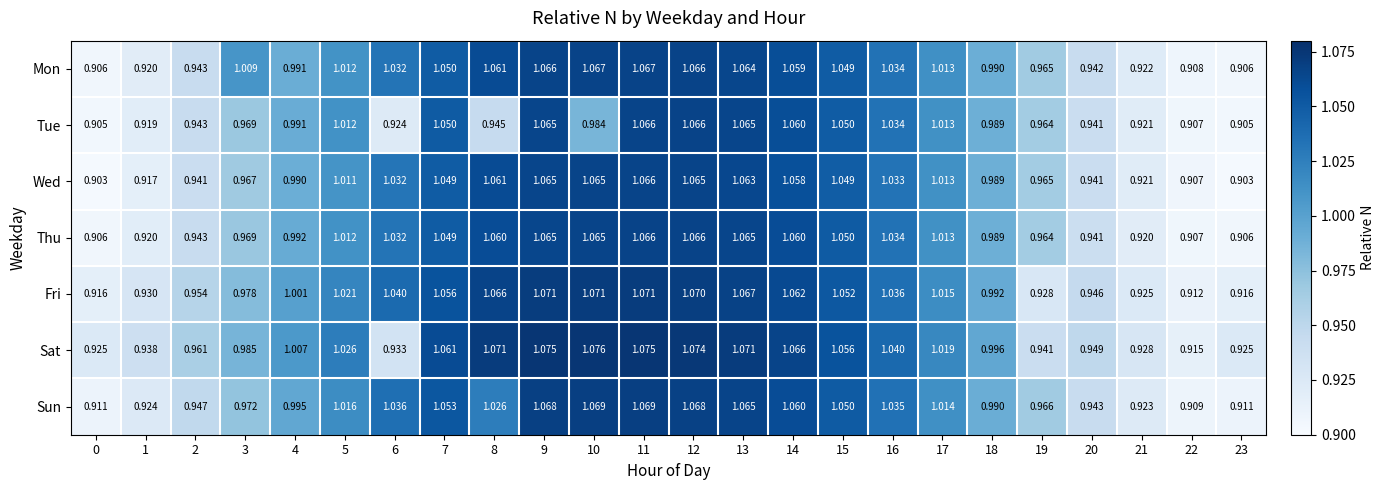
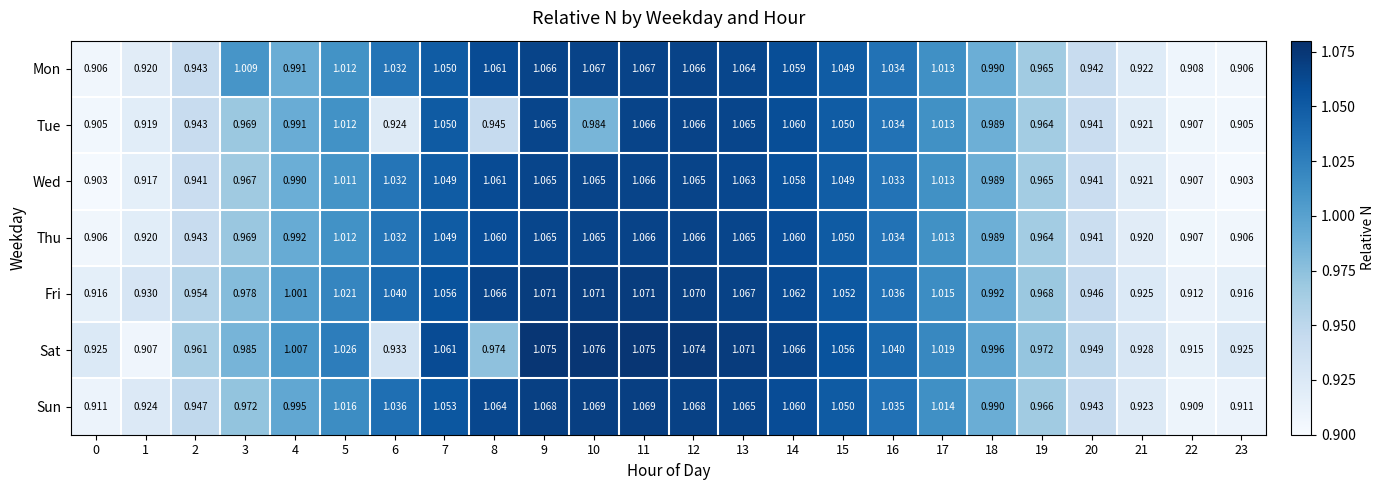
  {
    "Mon": {
      "0": 0.906,
      "1": 0.920,
      "2": 0.943,
      "3": 1.009,
      "4": 0.991,
      "5": 1.012,
      "6": 1.032,
      "7": 1.050,
      "8": 1.061,
      "9": 1.066,
      "10": 1.067,
      "11": 1.067,
      "12": 1.066,
      "13": 1.064,
      "14": 1.059,
      "15": 1.049,
      "16": 1.034,
      "17": 1.013,
      "18": 0.990,
      "19": 0.965,
      "20": 0.942,
      "21": 0.922,
      "22": 0.908,
      "23": 0.906
    },
    "Tue": {
      "0": 0.905,
      "1": 0.919,
      "2": 0.943,
      "3": 0.969,
      "4": 0.991,
      "5": 1.012,
      "6": 0.924,
      "7": 1.050,
      "8": 0.945,
      "9": 1.065,
      "10": 0.984,
      "11": 1.066,
      "12": 1.066,
      "13": 1.065,
      "14": 1.060,
      "15": 1.050,
      "16": 1.034,
      "17": 1.013,
      "18": 0.989,
      "19": 0.964,
      "20": 0.941,
      "21": 0.921,
      "22": 0.907,
      "23": 0.905
    },
    "Wed": {
      "0": 0.903,
      "1": 0.917,
      "2": 0.941,
      "3": 0.967,
      "4": 0.990,
      "5": 1.011,
      "6": 1.032,
      "7": 1.049,
      "8": 1.061,
      "9": 1.065,
      "10": 1.065,
      "11": 1.066,
      "12": 1.065,
      "13": 1.063,
      "14": 1.058,
      "15": 1.049,
      "16": 1.033,
      "17": 1.013,
      "18": 0.989,
      "19": 0.965,
      "20": 0.941,
      "21": 0.921,
      "22": 0.907,
      "23": 0.903
    },
    "Thu": {
      "0": 0.906,
      "1": 0.920,
      "2": 0.943,
      "3": 0.969,
      "4": 0.992,
      "5": 1.012,
      "6": 1.032,
      "7": 1.049,
      "8": 1.060,
      "9": 1.065,
      "10": 1.065,
      "11": 1.066,
      "12": 1.066,
      "13": 1.065,
      "14": 1.060,
      "15": 1.050,
      "16": 1.034,
      "17": 1.013,
      "18": 0.989,
      "19": 0.964,
      "20": 0.941,
      "21": 0.920,
      "22": 0.907,
      "23": 0.906
    },
    "Fri": {
      "0": 0.916,
      "1": 0.930,
      "2": 0.954,
      "3": 0.978,
      "4": 1.001,
      "5": 1.021,
      "6": 1.040,
      "7": 1.056,
      "8": 1.066,
      "9": 1.071,
      "10": 1.071,
      "11": 1.071,
      "12": 1.070,
      "13": 1.067,
      "14": 1.062,
      "15": 1.052,
      "16": 1.036,
      "17": 1.015,
      "18": 0.992,
-     "19": 0.928,
+     "19": 0.968,
      "20": 0.946,
      "21": 0.925,
      "22": 0.912,
      "23": 0.916
    },
    "Sat": {
      "0": 0.925,
-     "1": 0.938,
+     "1": 0.907,
      "2": 0.961,
      "3": 0.985,
      "4": 1.007,
      "5": 1.026,
      "6": 0.933,
      "7": 1.061,
-     "8": 1.071,
+     "8": 0.974,
      "9": 1.075,
      "10": 1.076,
      "11": 1.075,
      "12": 1.074,
      "13": 1.071,
      "14": 1.066,
      "15": 1.056,
      "16": 1.040,
      "17": 1.019,
      "18": 0.996,
-     "19": 0.941,
+     "19": 0.972,
      "20": 0.949,
      "21": 0.928,
      "22": 0.915,
      "23": 0.925
    },
    "Sun": {
      "0": 0.911,
      "1": 0.924,
      "2": 0.947,
      "3": 0.972,
      "4": 0.995,
      "5": 1.016,
      "6": 1.036,
      "7": 1.053,
-     "8": 1.026,
+     "8": 1.064,
      "9": 1.068,
      "10": 1.069,
      "11": 1.069,
      "12": 1.068,
      "13": 1.065,
      "14": 1.060,
      "15": 1.050,
      "16": 1.035,
      "17": 1.014,
      "18": 0.990,
      "19": 0.966,
      "20": 0.943,
      "21": 0.923,
      "22": 0.909,
      "23": 0.911
    }
  }
